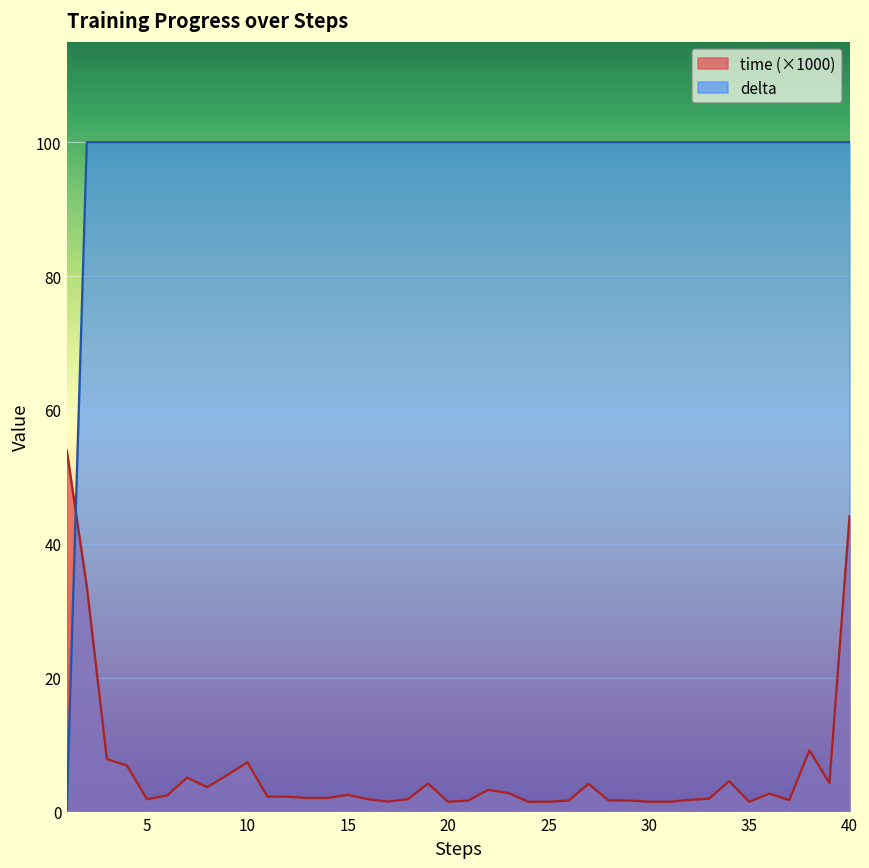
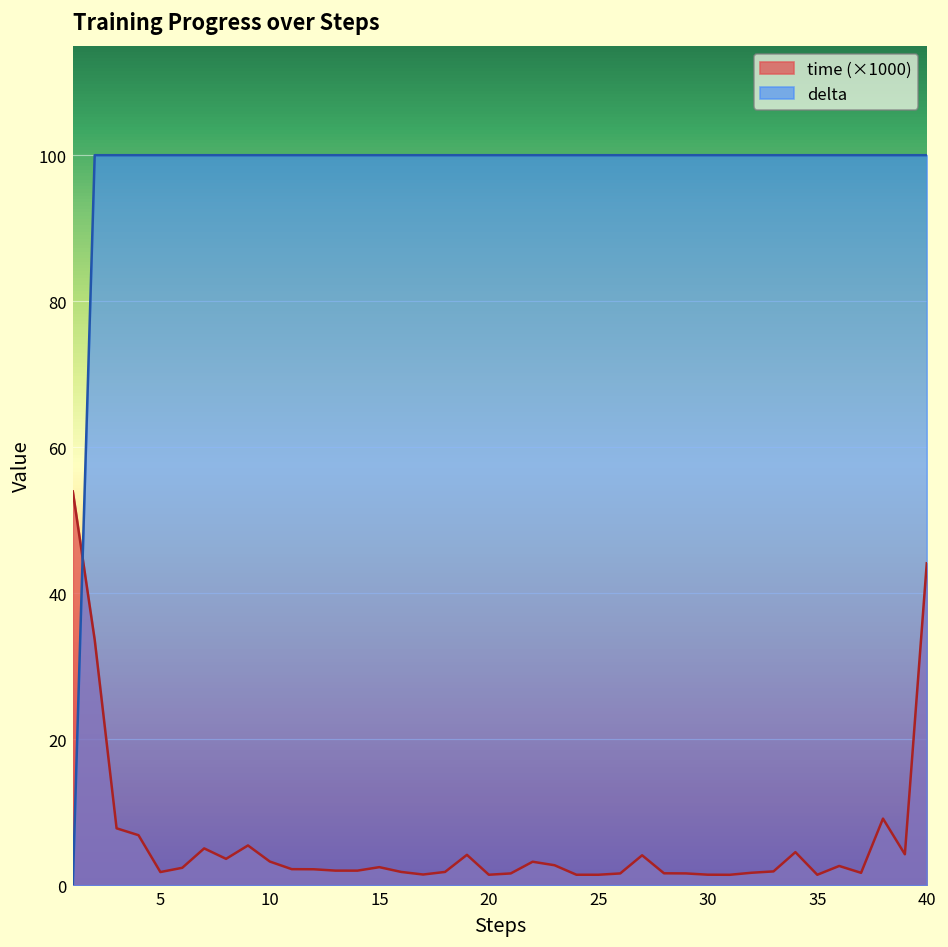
  {
    "time (×1000)": {
      "5": 2,
-     "10": 7,
+     "10": 3,
      "15": 2,
      "20": 1,
      "25": 1,
      "30": 1,
      "35": 1,
      "40": 44
    },
    "delta": {
      "5": 100,
      "10": 100,
      "15": 100,
      "20": 100,
      "25": 100,
      "30": 100,
      "35": 100,
      "40": 100
    }
  }
